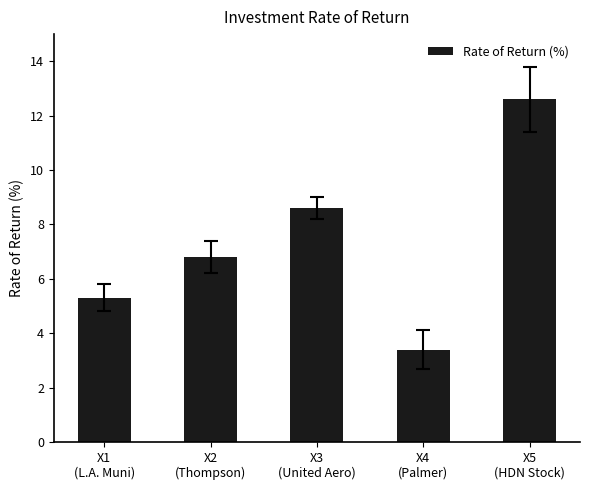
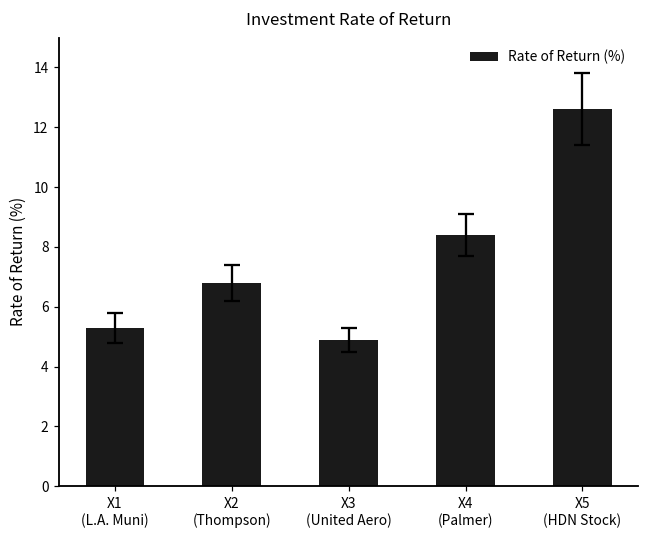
  {
    "Rate of Return (%)": {
      "X1 (L.A. Muni)": 5.3,
      "X2 (Thompson)": 6.8,
-     "X3 (United Aero)": 8.6,
-     "X4 (Palmer)": 3.4,
+     "X3 (United Aero)": 4.9,
+     "X4 (Palmer)": 8.4,
      "X5 (HDN Stock)": 12.6
    }
  }
